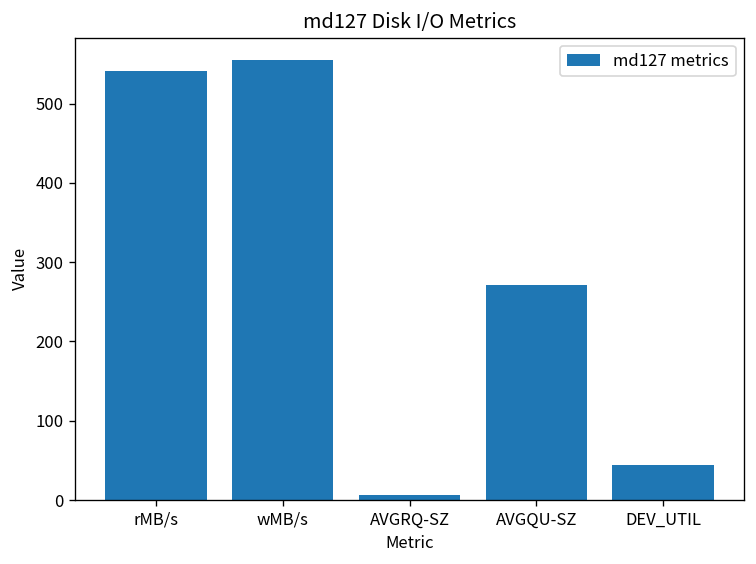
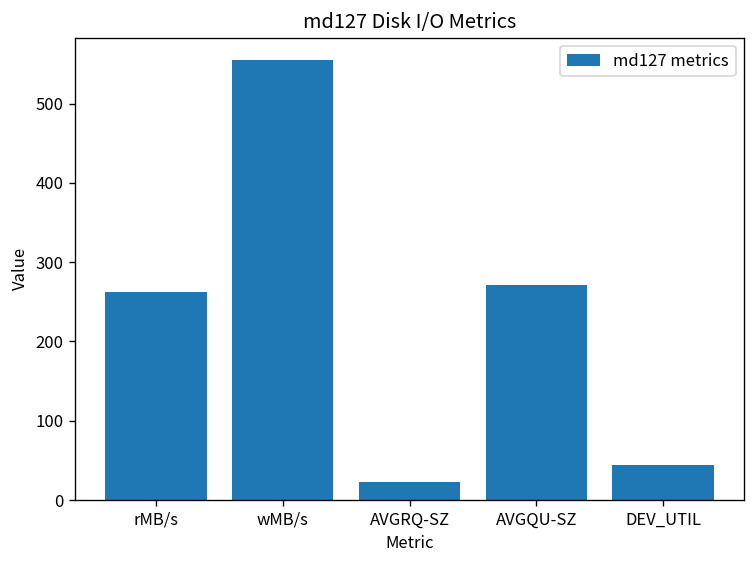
  {
-   "rMB/s": 540,
+   "rMB/s": 260,
    "wMB/s": 560,
-   "AVGRQ-SZ": 10,
+   "AVGRQ-SZ": 20,
    "AVGQU-SZ": 270,
    "DEV_UTIL": 40
  }
